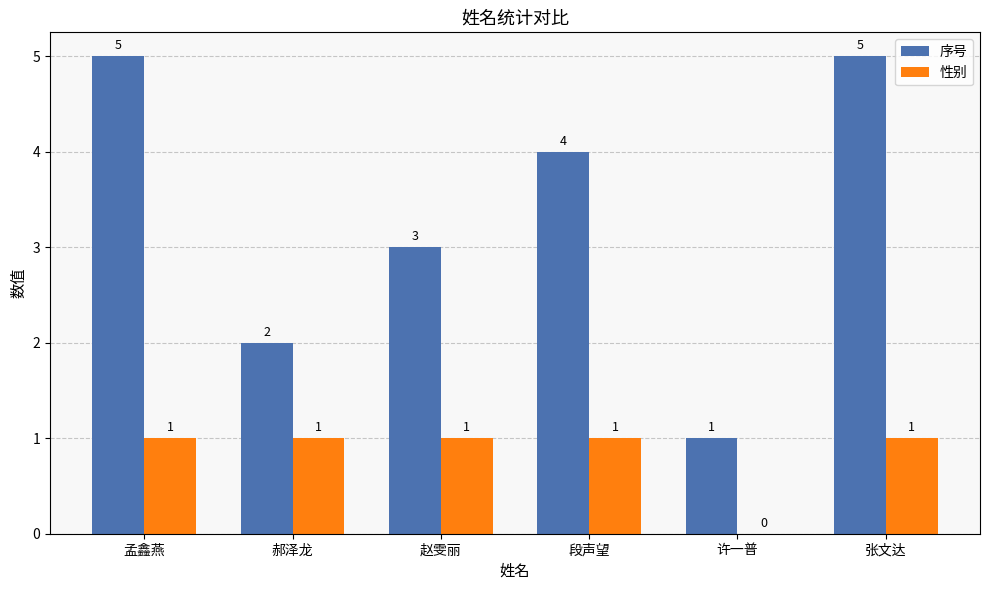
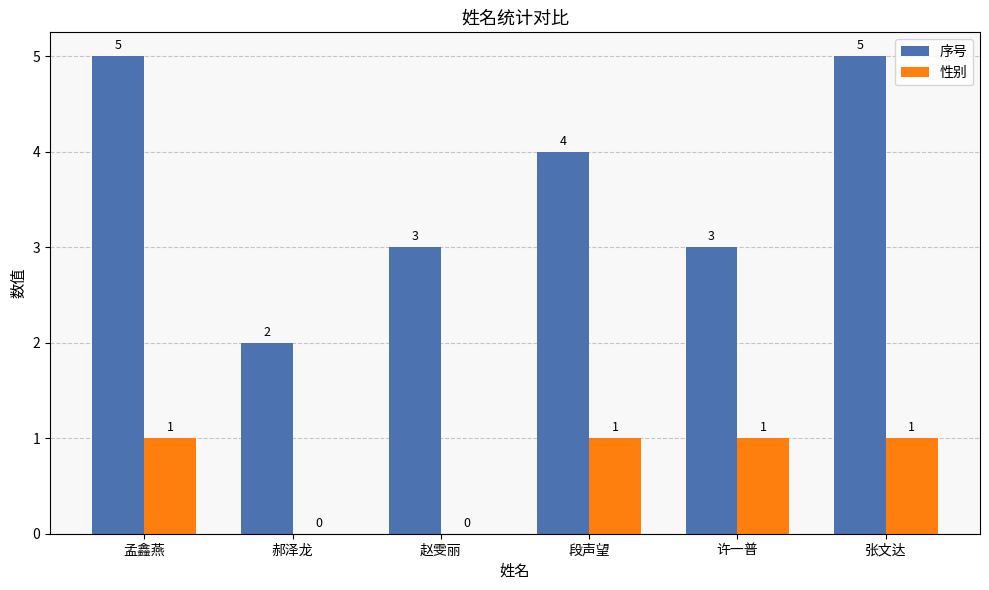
  {
    "序号": {
      "孟鑫燕": 5,
      "郝泽龙": 2,
      "赵雯丽": 3,
      "段声望": 4,
-     "许一普": 1,
+     "许一普": 3,
      "张文达": 5
    },
    "性别": {
      "孟鑫燕": 1,
-     "郝泽龙": 1,
-     "赵雯丽": 1,
+     "郝泽龙": 0,
+     "赵雯丽": 0,
      "段声望": 1,
-     "许一普": 0,
+     "许一普": 1,
      "张文达": 1
    }
  }
